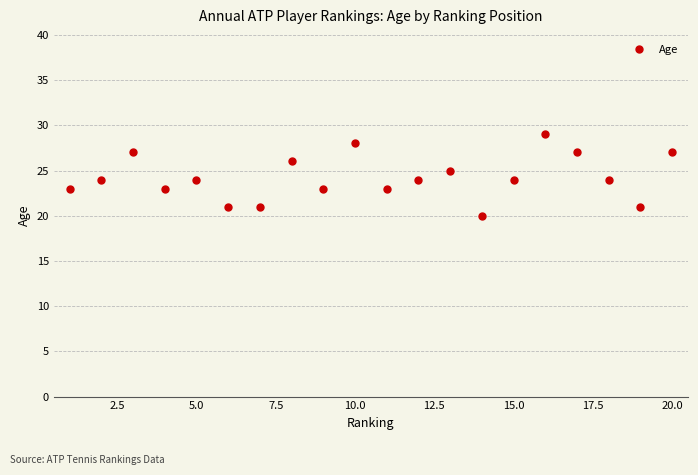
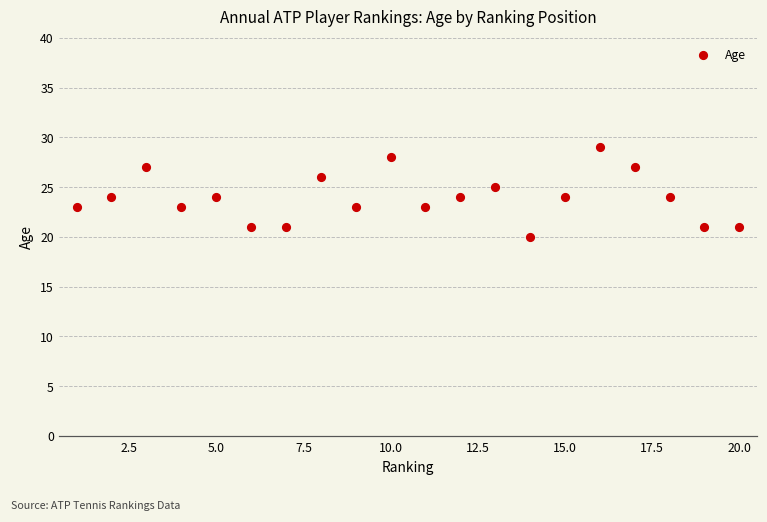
  {
    "5.0": 24,
    "10.0": 28,
    "15.0": 24,
-   "20.0": 27
+   "20.0": 21
  }
